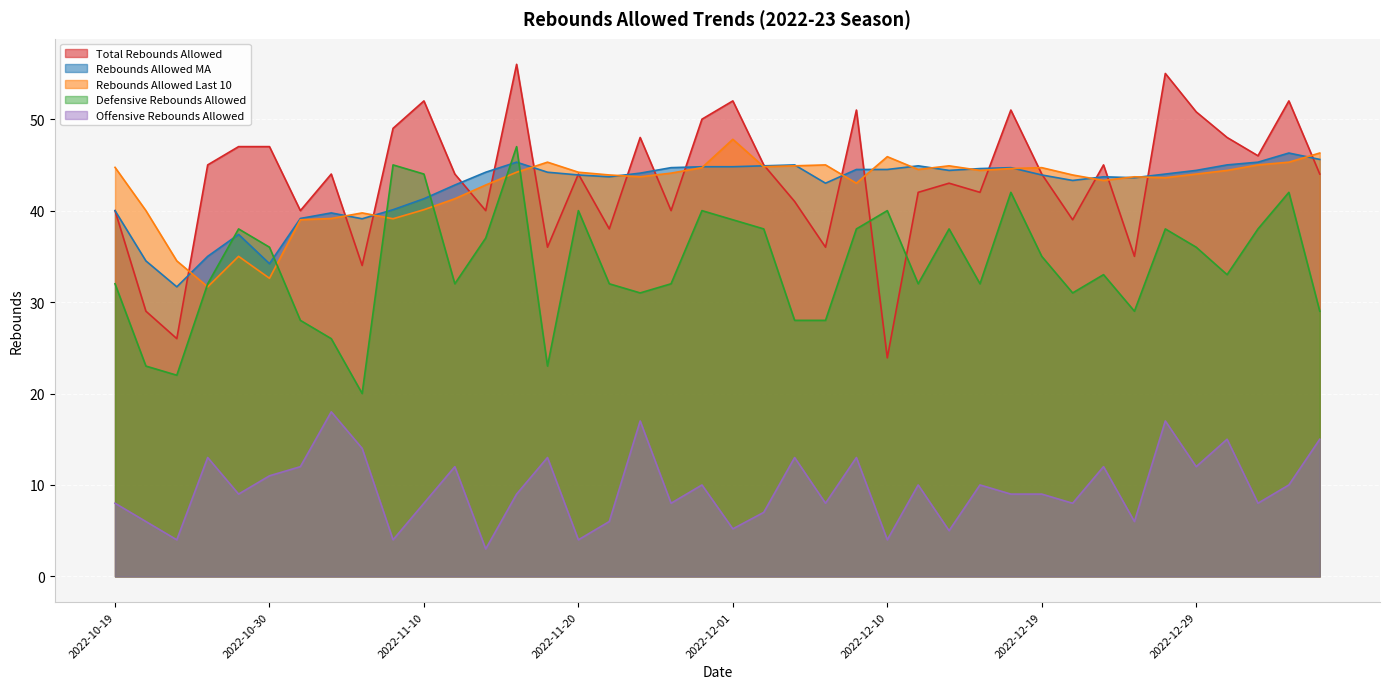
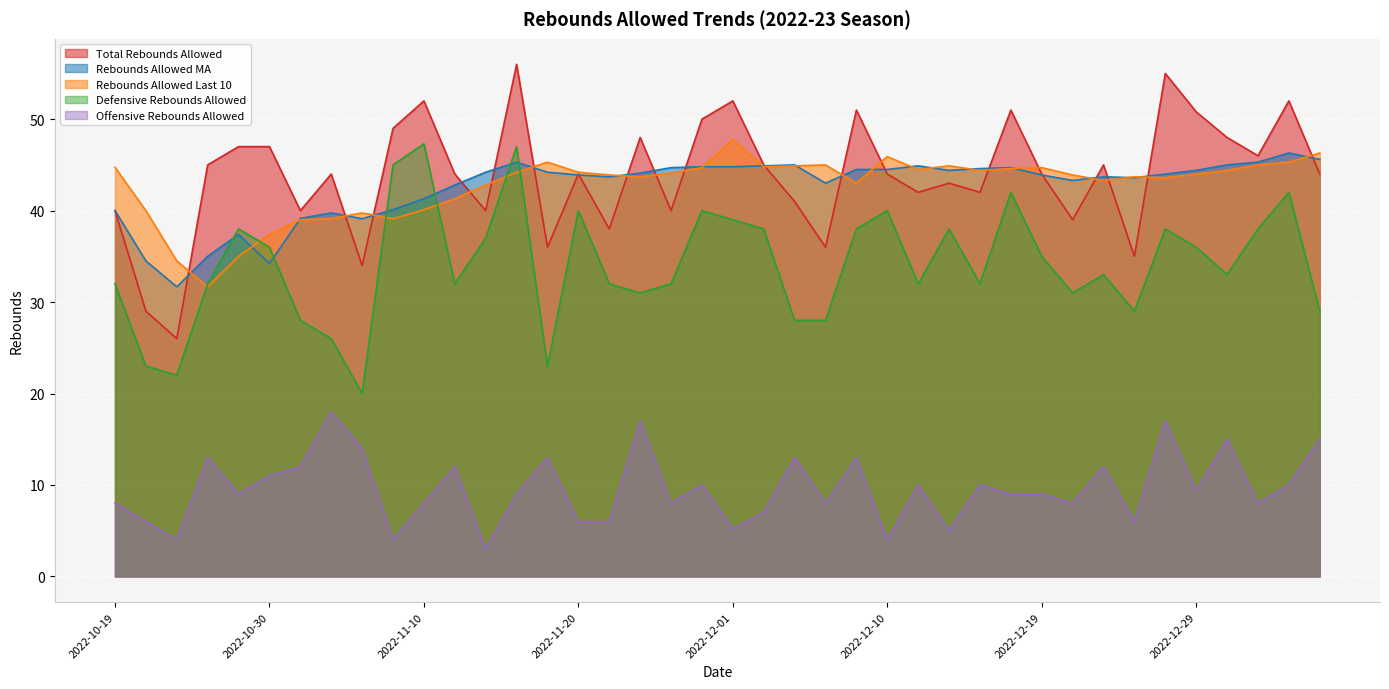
  {
    "Total Rebounds Allowed": {
      "2022-10-30": 47,
      "2022-11-10": 52,
      "2022-12-01": 52,
-     "2022-12-10": 24,
+     "2022-12-10": 44,
      "2022-12-29": 51
    },
    "Rebounds Allowed MA": {
      "2022-10-30": 34,
      "2022-11-10": 41,
      "2022-12-01": 45,
      "2022-12-10": 45,
      "2022-12-29": 44
    },
    "Rebounds Allowed Last 10": {
      "2022-10-19": 45,
-     "2022-10-30": 33,
+     "2022-10-30": 37,
      "2022-11-10": 40,
      "2022-12-01": 48,
      "2022-12-10": 46,
      "2022-12-19": 45,
      "2022-12-29": 44
    },
    "Defensive Rebounds Allowed": {
      "2022-10-19": 32,
      "2022-10-30": 36,
-     "2022-11-10": 44,
+     "2022-11-10": 47,
      "2022-11-20": 40,
      "2022-12-01": 39,
      "2022-12-10": 40,
      "2022-12-19": 35,
      "2022-12-29": 36
    },
    "Offensive Rebounds Allowed": {
      "2022-10-19": 8,
      "2022-10-30": 11,
      "2022-11-10": 8,
-     "2022-11-20": 4,
+     "2022-11-20": 6,
      "2022-12-01": 5,
      "2022-12-10": 4,
      "2022-12-19": 9,
-     "2022-12-29": 12
+     "2022-12-29": 9
    }
  }
